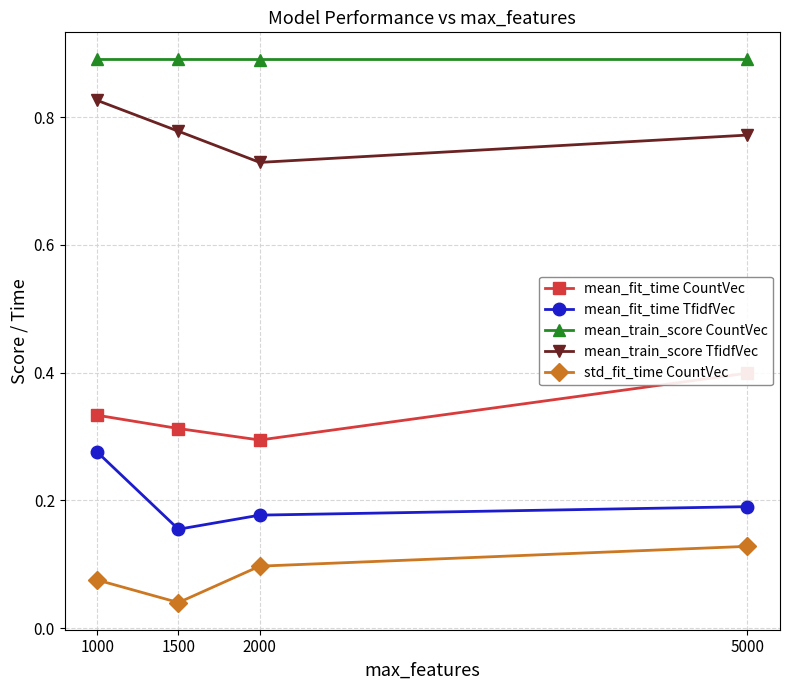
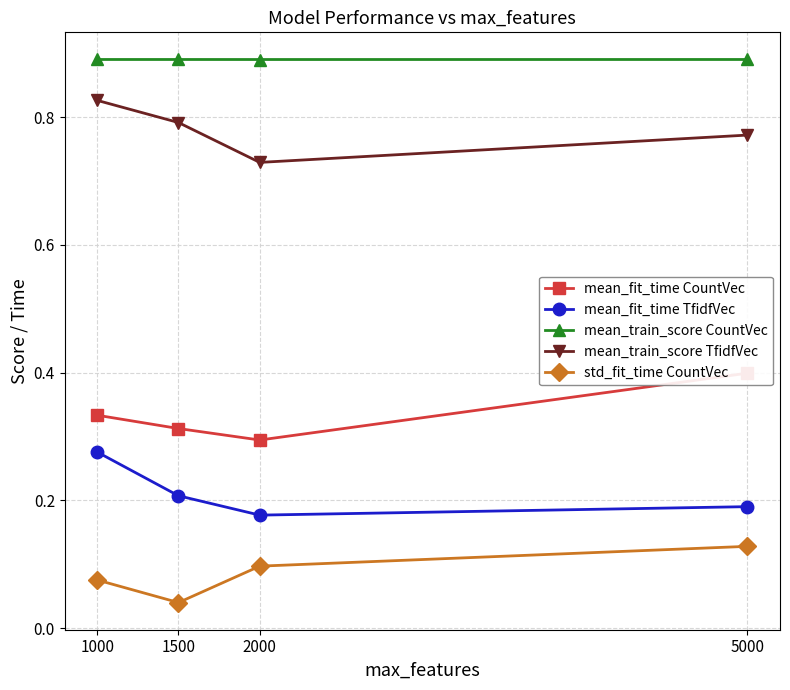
  {
    "mean_fit_time CountVec": {
      "1000": 0.33,
      "1500": 0.31,
      "2000": 0.29
    },
    "mean_fit_time TfidfVec": {
      "1000": 0.28,
-     "1500": 0.15,
+     "1500": 0.21,
      "2000": 0.18,
      "5000": 0.19
    },
    "mean_train_score CountVec": {
      "1000": 0.89,
      "1500": 0.89,
      "2000": 0.89,
      "5000": 0.89
    },
    "mean_train_score TfidfVec": {
      "1000": 0.83,
-     "1500": 0.78,
+     "1500": 0.79,
      "2000": 0.73,
      "5000": 0.77
    },
    "std_fit_time CountVec": {
      "1000": 0.08,
      "1500": 0.04,
      "2000": 0.10,
      "5000": 0.13
    }
  }
